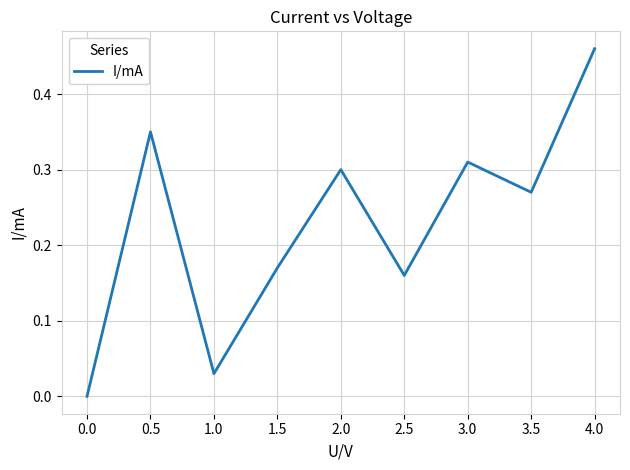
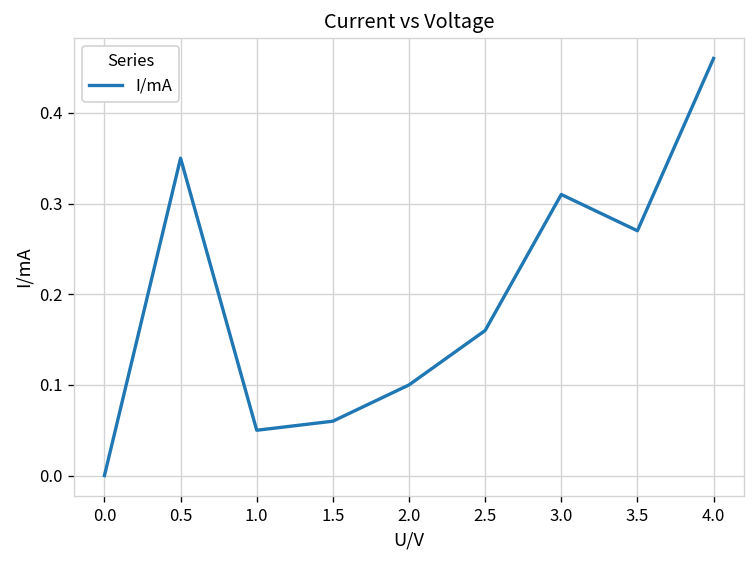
  {
    "0.0": 0.00,
    "0.5": 0.35,
-   "1.0": 0.03,
-   "1.5": 0.17,
-   "2.0": 0.3,
+   "1.0": 0.05,
+   "1.5": 0.06,
+   "2.0": 0.1,
    "2.5": 0.16,
    "3.0": 0.31,
    "3.5": 0.27,
    "4.0": 0.46
  }
